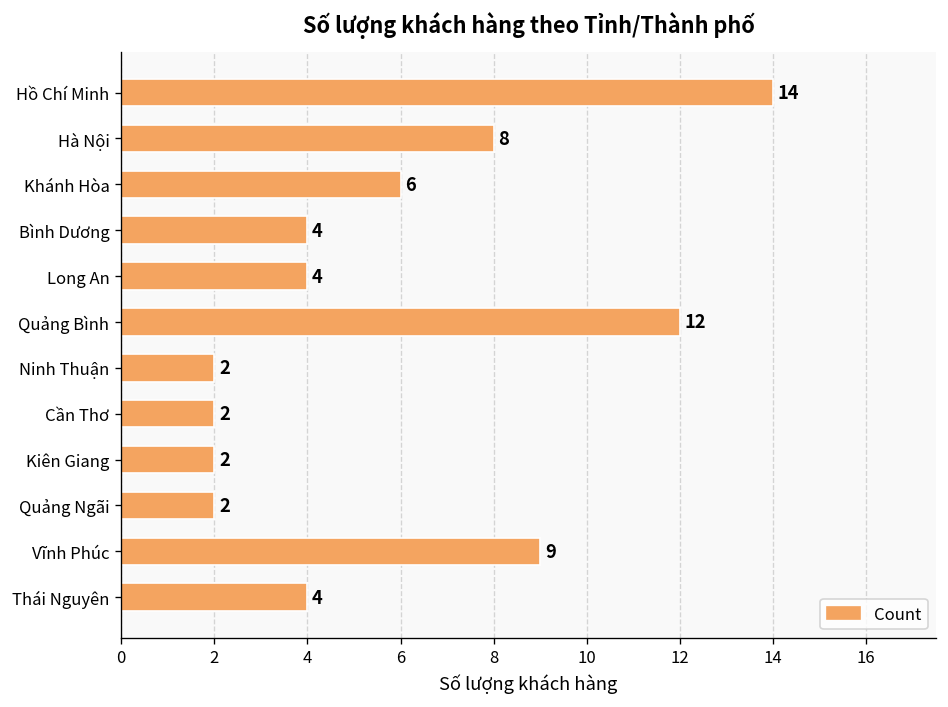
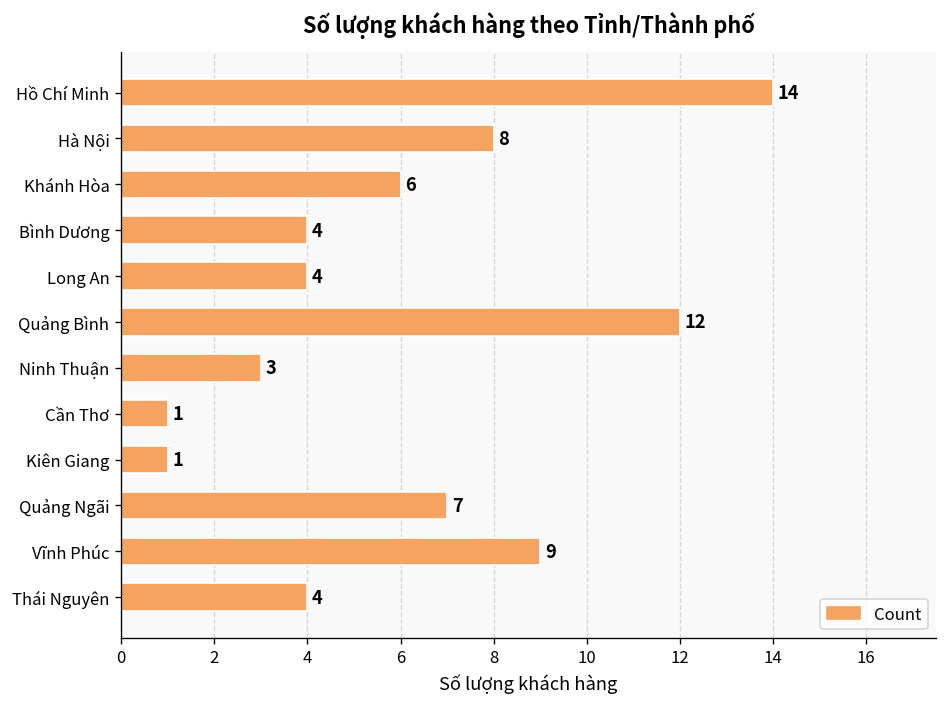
  {
    "Hồ Chí Minh": 14,
    "Hà Nội": 8,
    "Khánh Hòa": 6,
    "Bình Dương": 4,
    "Long An": 4,
    "Quảng Bình": 12,
-   "Ninh Thuận": 2,
-   "Cần Thơ": 2,
-   "Kiên Giang": 2,
-   "Quảng Ngãi": 2,
+   "Ninh Thuận": 3,
+   "Cần Thơ": 1,
+   "Kiên Giang": 1,
+   "Quảng Ngãi": 7,
    "Vĩnh Phúc": 9,
    "Thái Nguyên": 4
  }
